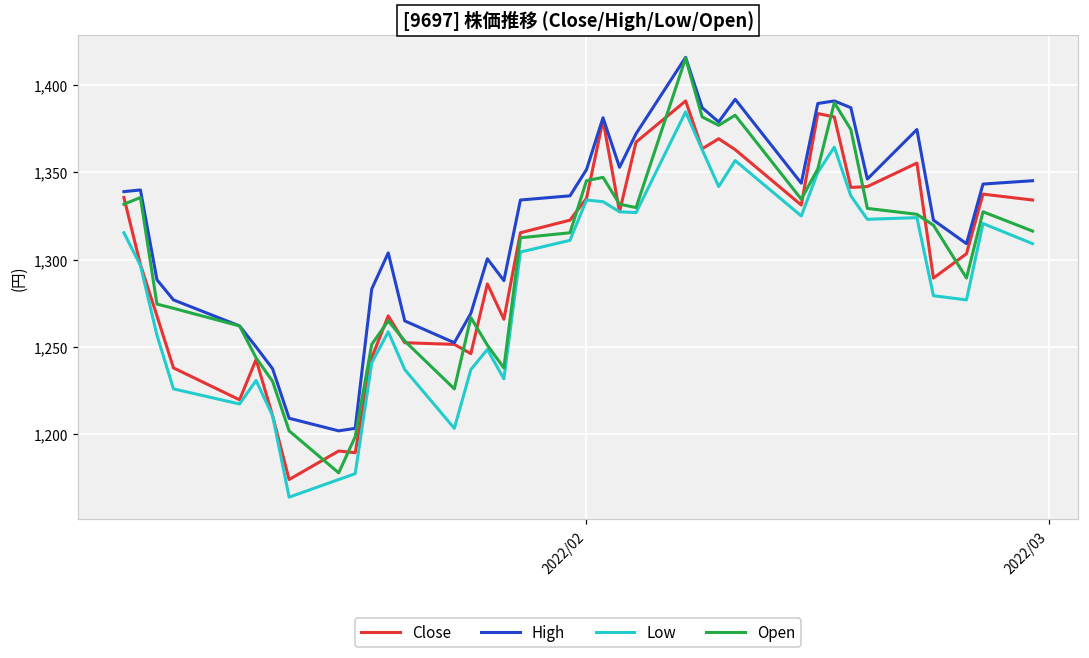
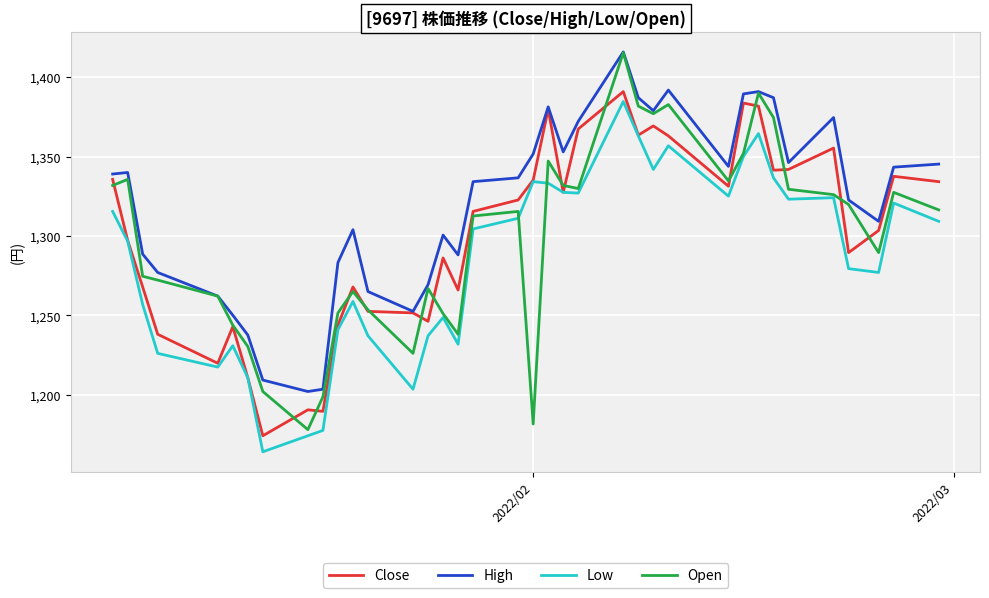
  {
    "High": {
      "2022/02": "1,352"
    },
    "Open": {
-     "2022/02": "1,345"
+     "2022/02": "1,181"
    }
  }
